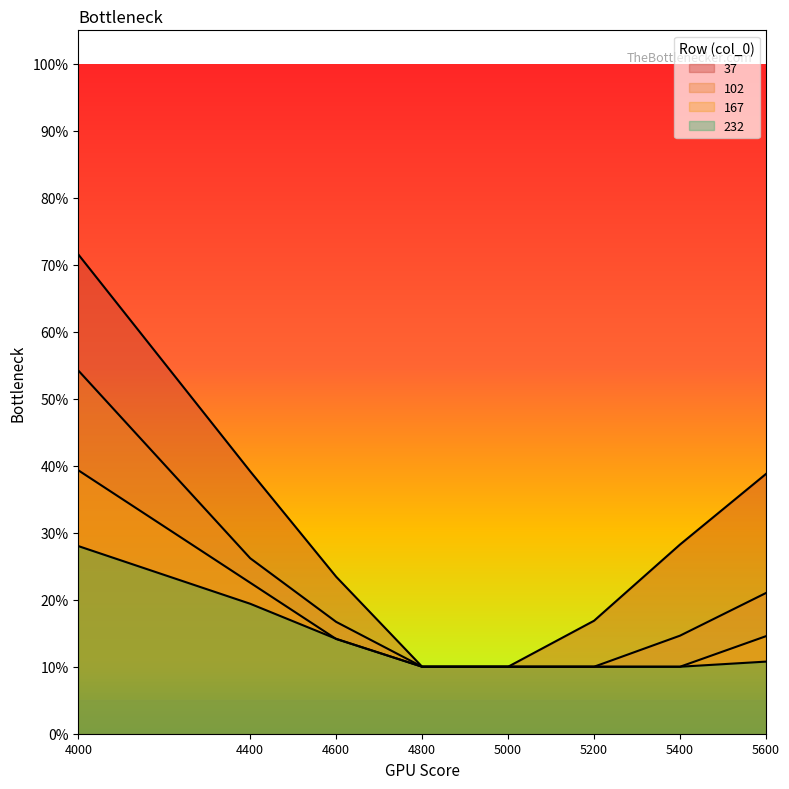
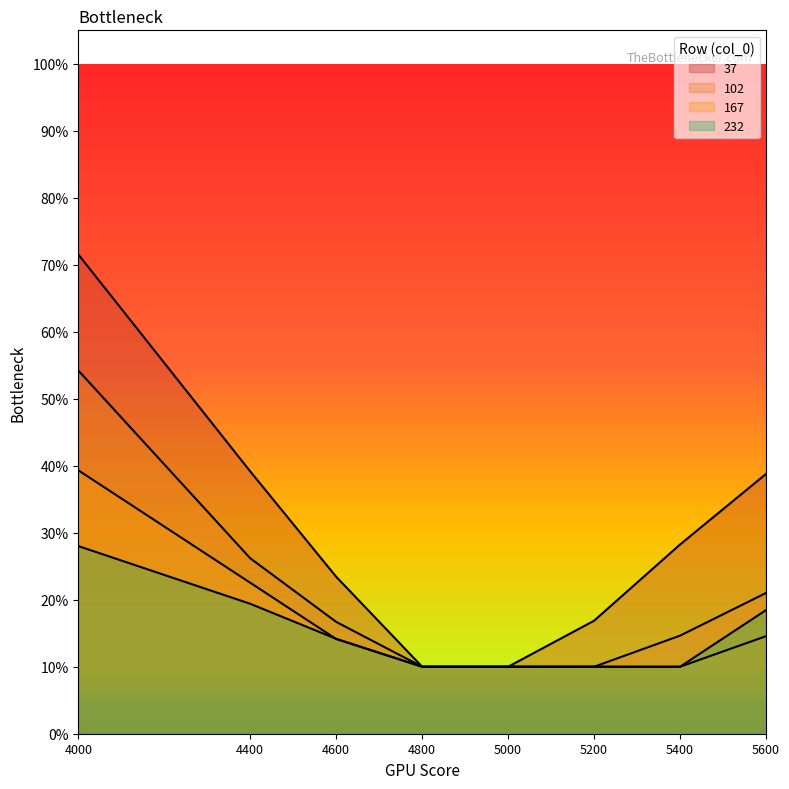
  {
    "232": {
      "4000": "28%",
      "4400": "19%",
-     "5600": "11%"
+     "5600": "18%"
    }
  }
